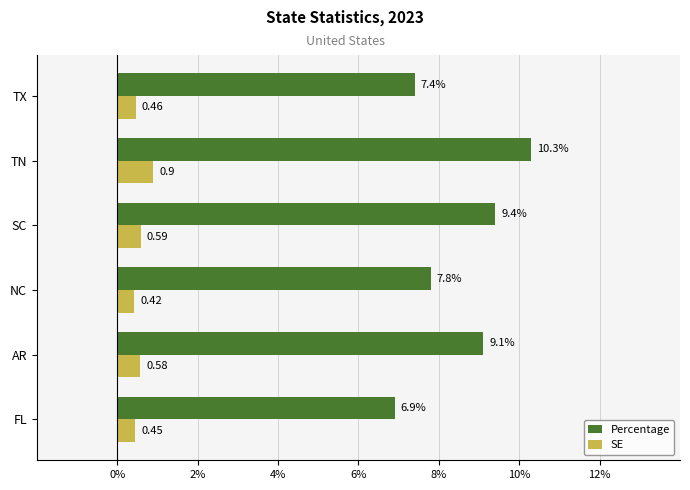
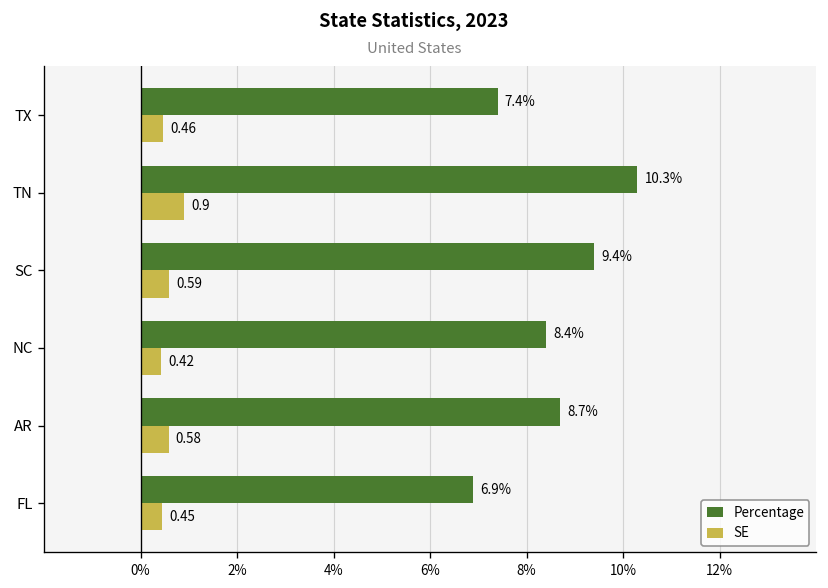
  {
    "Percentage": {
      "TX": "7.4%",
      "TN": "10.3%",
      "SC": "9.4%",
-     "NC": "7.8%",
-     "AR": "9.1%",
+     "NC": "8.4%",
+     "AR": "8.7%",
      "FL": "6.9%"
    },
    "SE": {
      "TX": "0.46",
      "TN": "0.9",
      "SC": "0.59",
      "NC": "0.42",
      "AR": "0.58",
      "FL": "0.45"
    }
  }
